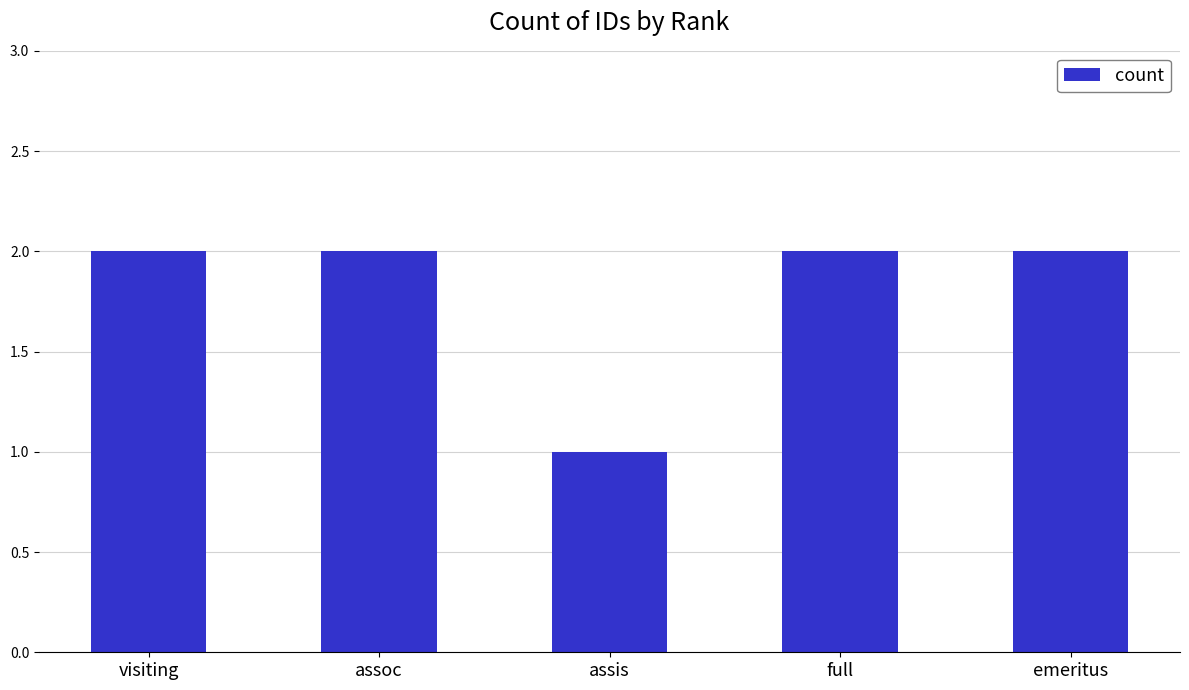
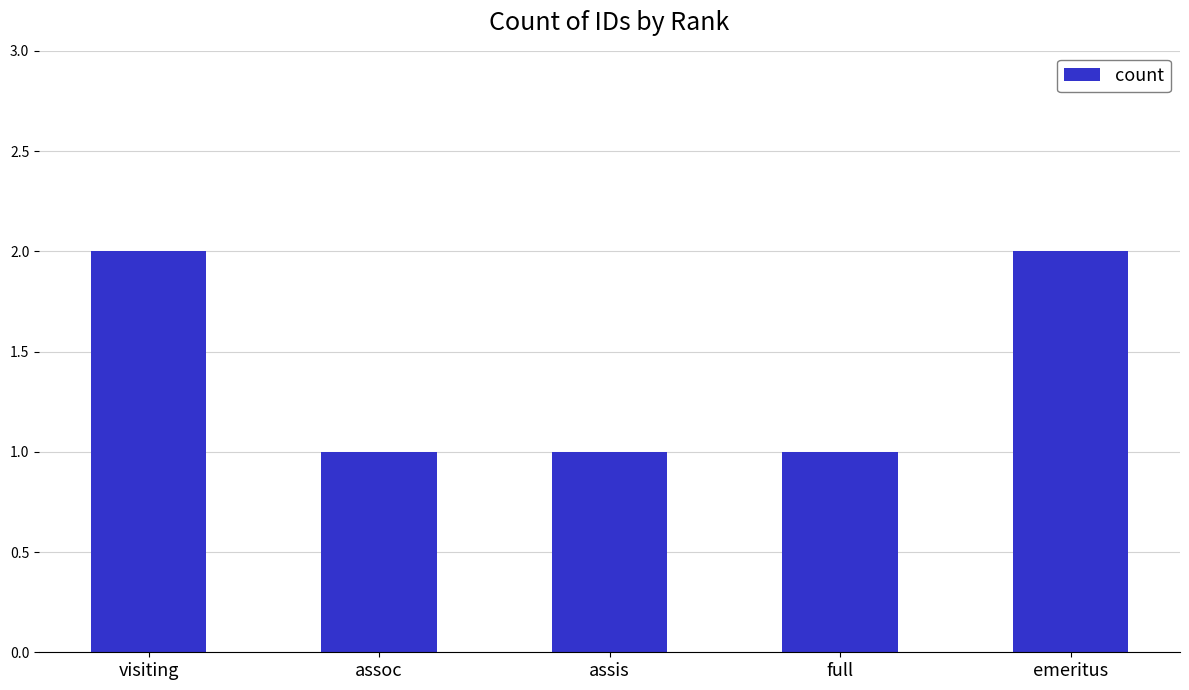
  {
    "visiting": 2,
-   "assoc": 2,
+   "assoc": 1,
    "assis": 1,
-   "full": 2,
+   "full": 1,
    "emeritus": 2
  }
